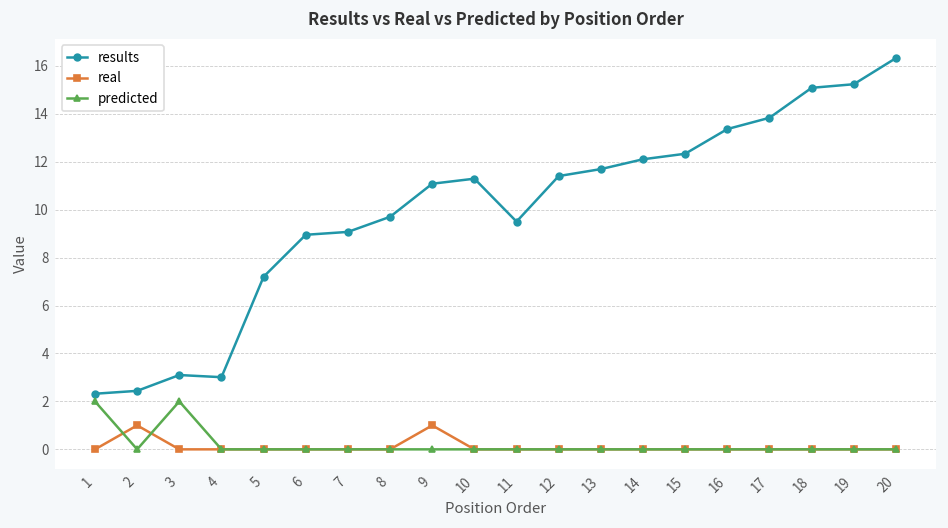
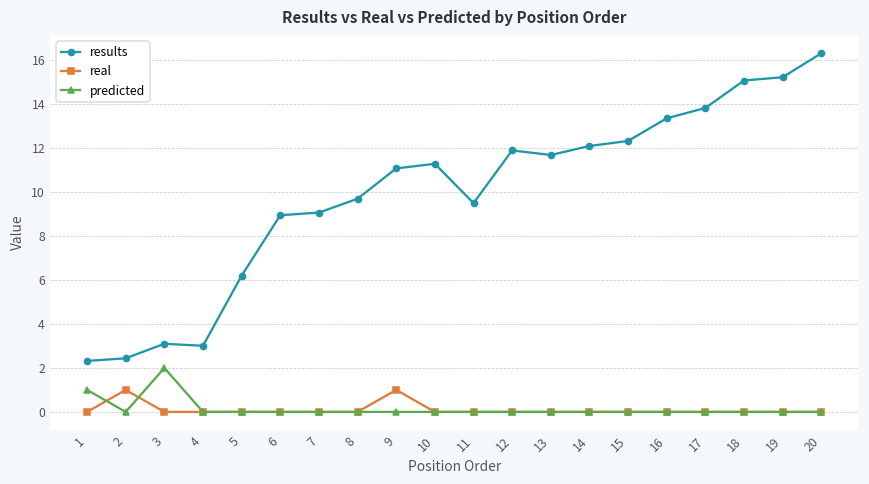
  {
    "results": {
      "1": 2.3,
      "2": 2.4,
      "3": 3.1,
      "4": 3.0,
-     "5": 7.2,
+     "5": 6.2,
      "6": 9.0,
      "7": 9.1,
      "8": 9.7,
      "9": 11.1,
      "10": 11.3,
      "11": 9.5,
-     "12": 11.4,
+     "12": 11.9,
      "13": 11.7,
      "14": 12.1,
      "15": 12.3,
      "16": 13.4,
      "17": 13.8,
      "18": 15.1,
      "19": 15.2,
      "20": 16.3
    },
    "real": {
      "1": 0.0,
      "2": 1.0,
      "3": 0.0,
      "9": 1.0
    },
    "predicted": {
-     "1": 2,
+     "1": 1,
      "2": 0,
      "3": 2,
      "9": 0
    }
  }
